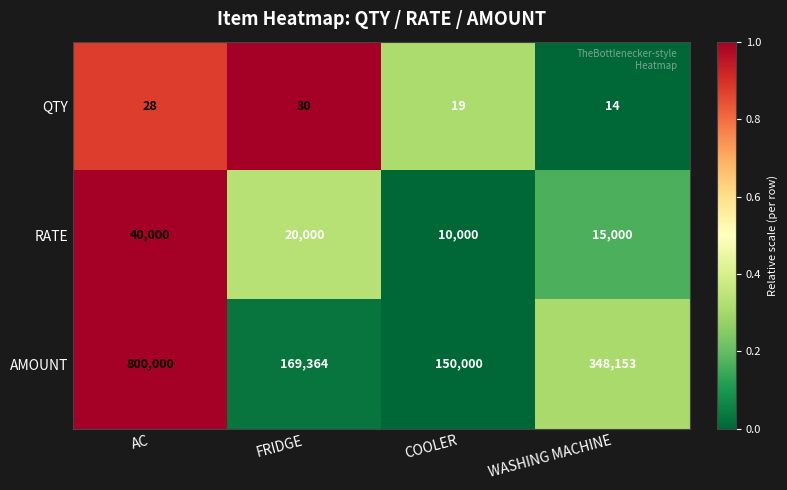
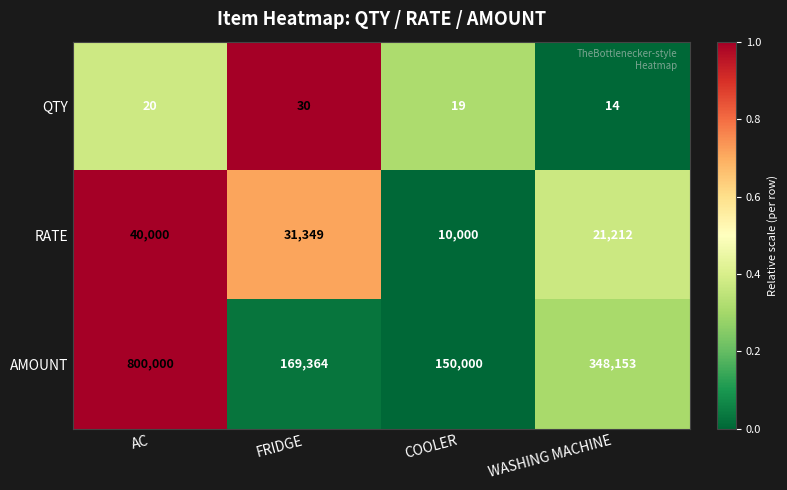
  {
    "QTY": {
-     "AC": "28",
+     "AC": "20",
      "FRIDGE": "30",
      "COOLER": "19"
    },
    "RATE": {
      "AC": "40,000",
-     "FRIDGE": "20,000",
+     "FRIDGE": "31,349",
      "COOLER": "10,000",
-     "WASHING MACHINE": "15,000"
+     "WASHING MACHINE": "21,212"
    },
    "AMOUNT": {
      "AC": "800,000",
      "FRIDGE": "169,364",
      "COOLER": "150,000",
      "WASHING MACHINE": "348,153"
    }
  }
